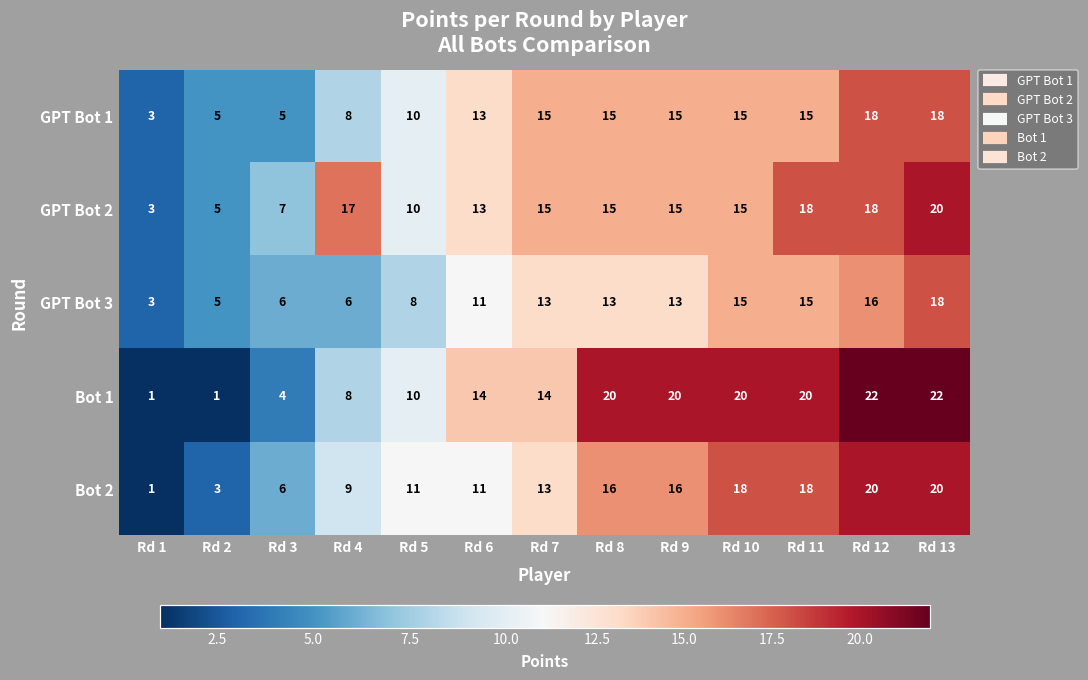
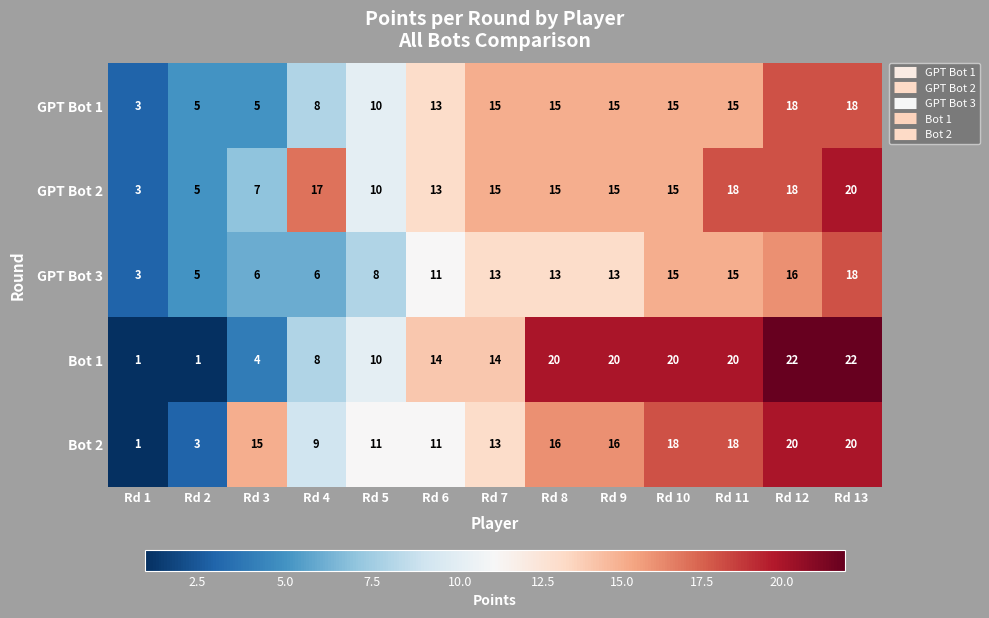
  {
    "GPT Bot 1": {
      "Rd 1": 3,
      "Rd 2": 5,
      "Rd 3": 5,
      "Rd 4": 8,
      "Rd 5": 10,
      "Rd 6": 13,
      "Rd 7": 15,
      "Rd 8": 15,
      "Rd 9": 15,
      "Rd 10": 15,
      "Rd 11": 15,
      "Rd 12": 18,
      "Rd 13": 18
    },
    "GPT Bot 2": {
      "Rd 1": 3,
      "Rd 2": 5,
      "Rd 3": 7,
      "Rd 4": 17,
      "Rd 5": 10,
      "Rd 6": 13,
      "Rd 7": 15,
      "Rd 8": 15,
      "Rd 9": 15,
      "Rd 10": 15,
      "Rd 11": 18,
      "Rd 12": 18,
      "Rd 13": 20
    },
    "GPT Bot 3": {
      "Rd 1": 3,
      "Rd 2": 5,
      "Rd 3": 6,
      "Rd 4": 6,
      "Rd 5": 8,
      "Rd 6": 11,
      "Rd 7": 13,
      "Rd 8": 13,
      "Rd 9": 13,
      "Rd 10": 15,
      "Rd 11": 15,
      "Rd 12": 16,
      "Rd 13": 18
    },
    "Bot 1": {
      "Rd 1": 1,
      "Rd 2": 1,
      "Rd 3": 4,
      "Rd 4": 8,
      "Rd 5": 10,
      "Rd 6": 14,
      "Rd 7": 14,
      "Rd 8": 20,
      "Rd 9": 20,
      "Rd 10": 20,
      "Rd 11": 20,
      "Rd 12": 22,
      "Rd 13": 22
    },
    "Bot 2": {
      "Rd 1": 1,
      "Rd 2": 3,
-     "Rd 3": 6,
+     "Rd 3": 15,
      "Rd 4": 9,
      "Rd 5": 11,
      "Rd 6": 11,
      "Rd 7": 13,
      "Rd 8": 16,
      "Rd 9": 16,
      "Rd 10": 18,
      "Rd 11": 18,
      "Rd 12": 20,
      "Rd 13": 20
    }
  }
